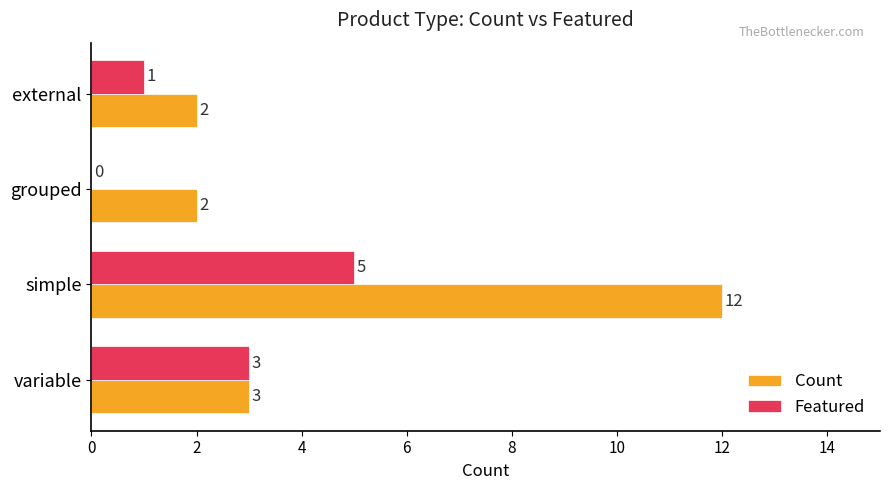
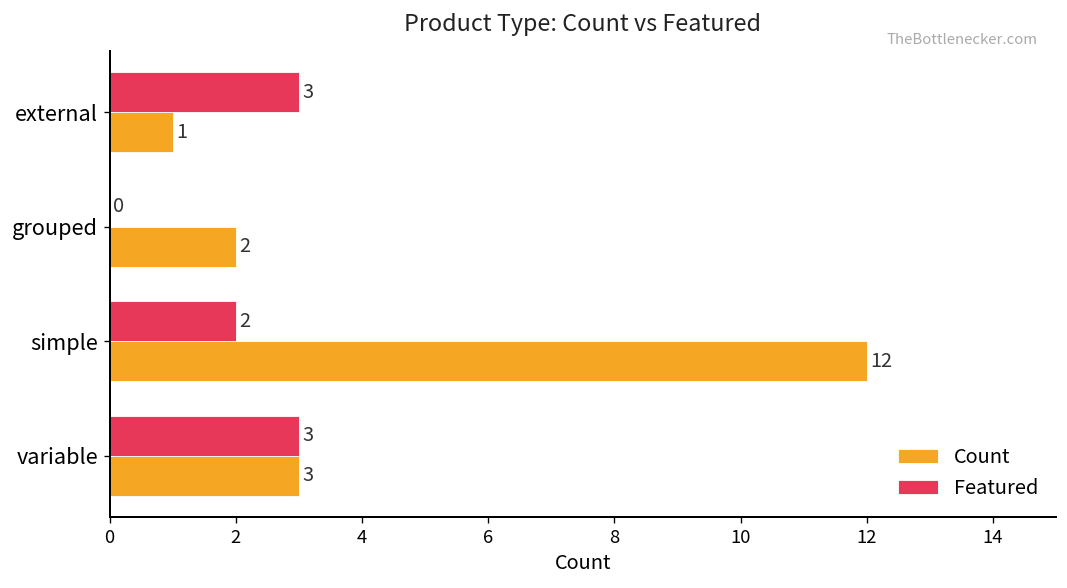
  {
    "Count": {
-     "external": 2,
+     "external": 1,
      "grouped": 2,
      "simple": 12,
      "variable": 3
    },
    "Featured": {
-     "external": 1,
+     "external": 3,
      "grouped": 0,
-     "simple": 5,
+     "simple": 2,
      "variable": 3
    }
  }
